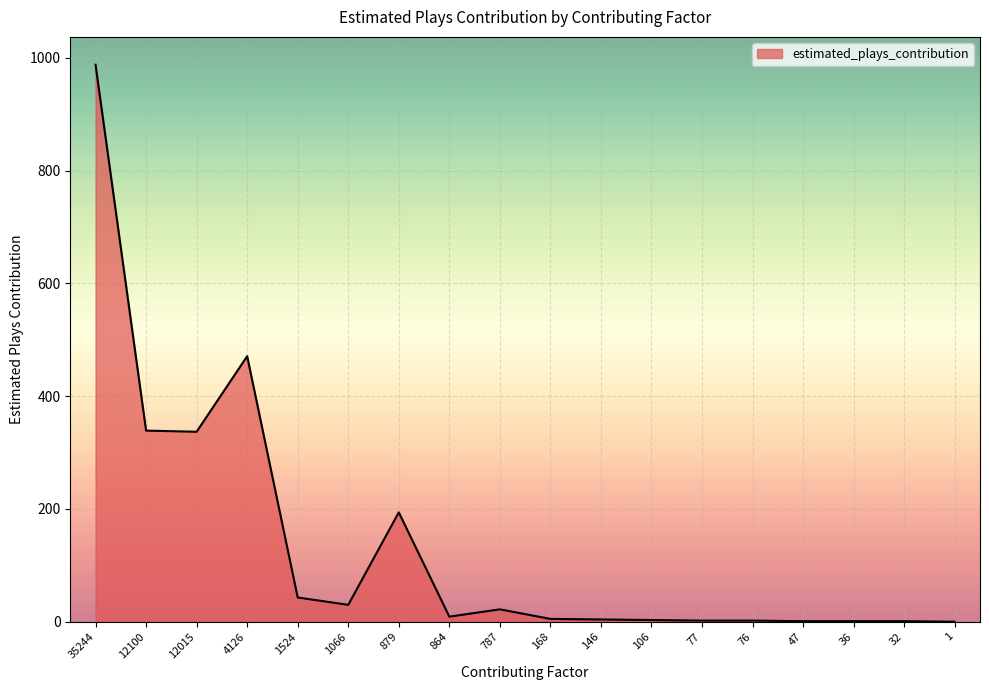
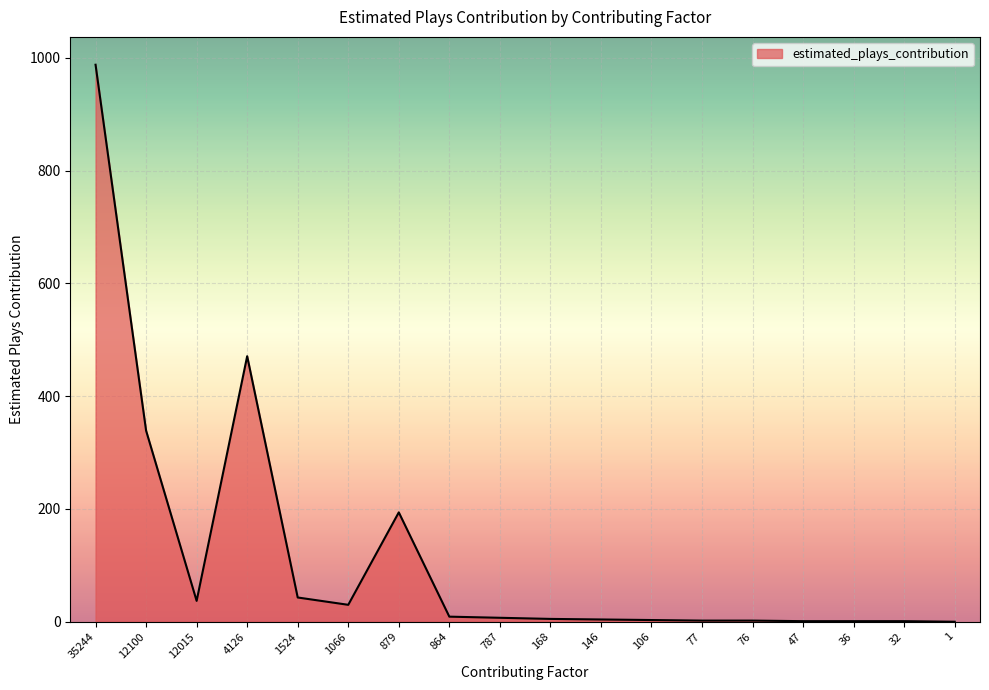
  {
    "35244": 990,
    "12100": 340,
-   "12015": 340,
+   "12015": 40,
    "4126": 470,
    "1524": 40,
    "1066": 30,
    "879": 190,
    "864": 10,
-   "787": 20,
+   "787": 10,
    "168": 10,
    "146": 0,
    "106": 0,
    "77": 0,
    "76": 0,
    "47": 0,
    "36": 0,
    "32": 0,
    "1": 0
  }
